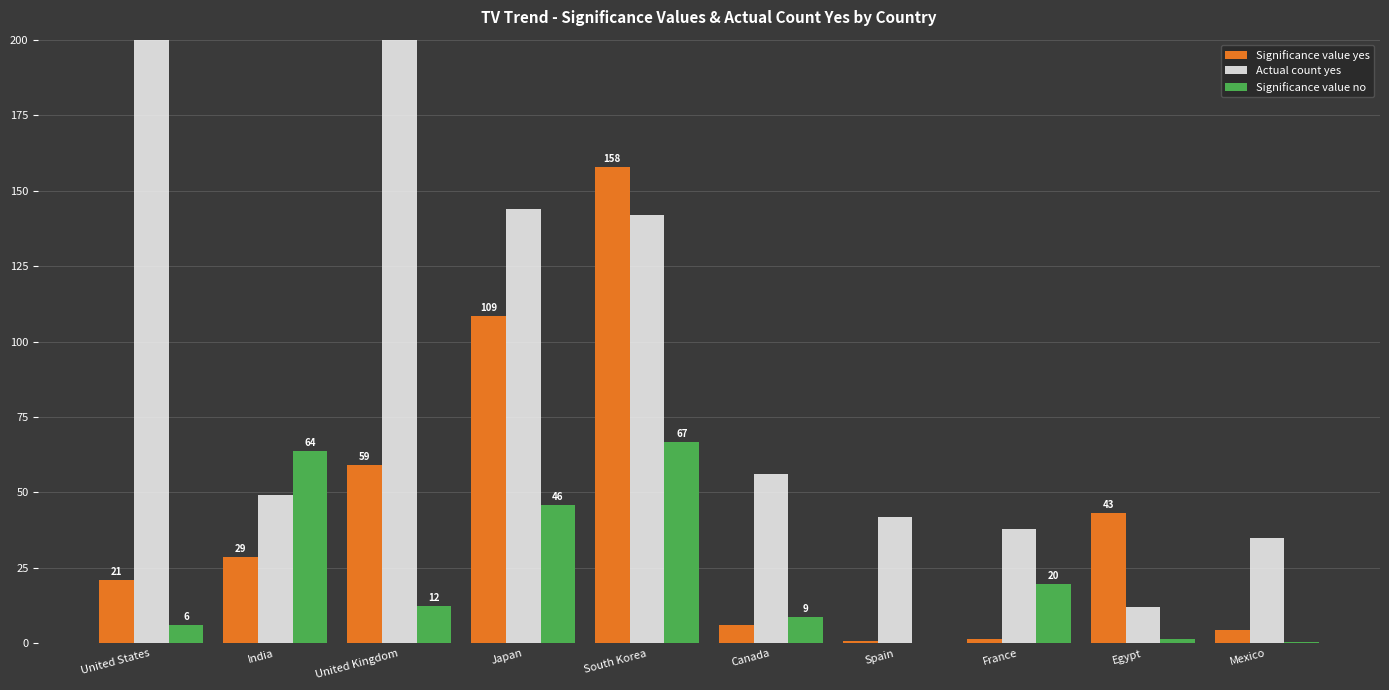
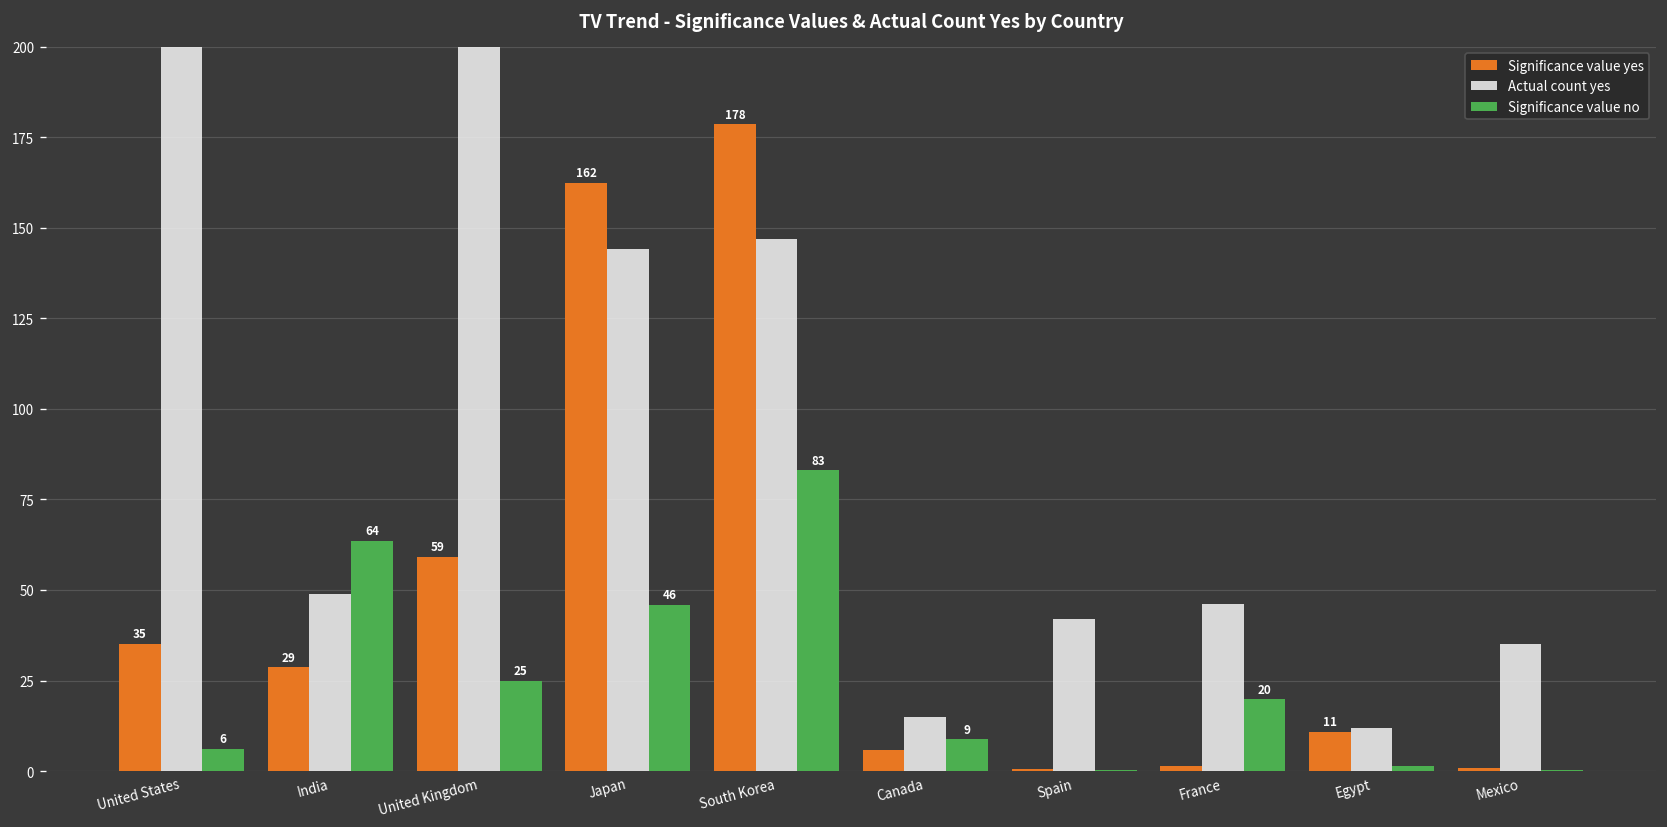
  {
    "Significance value yes": {
-     "United States": 21,
+     "United States": 35,
      "India": 29,
      "United Kingdom": 59,
-     "Japan": 109,
-     "South Korea": 158,
-     "Egypt": 43,
-     "Mexico": 5
+     "Japan": 162,
+     "South Korea": 178,
+     "Egypt": 11,
+     "Mexico": 1
    },
    "Actual count yes": {
      "India": 49,
      "Japan": 144,
-     "South Korea": 142,
-     "Canada": 56,
+     "South Korea": 147,
+     "Canada": 15,
      "Spain": 42,
-     "France": 38,
+     "France": 46,
      "Egypt": 12,
      "Mexico": 35
    },
    "Significance value no": {
      "United States": 6,
      "India": 64,
-     "United Kingdom": 12,
+     "United Kingdom": 25,
      "Japan": 46,
-     "South Korea": 67,
+     "South Korea": 83,
      "Canada": 9,
      "France": 20
    }
  }
